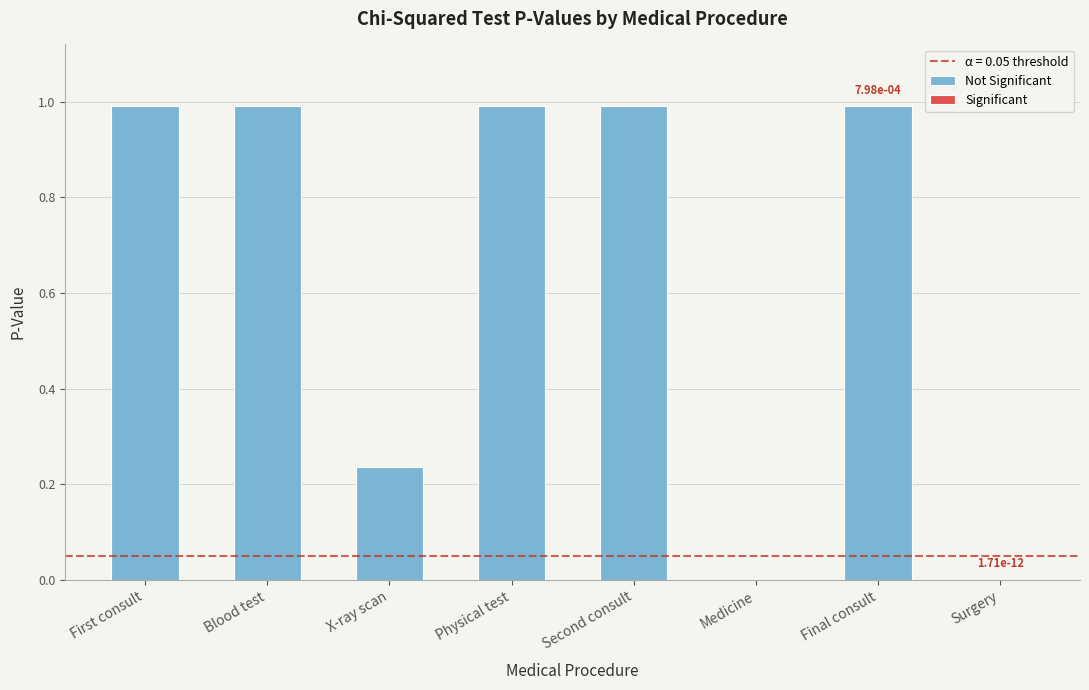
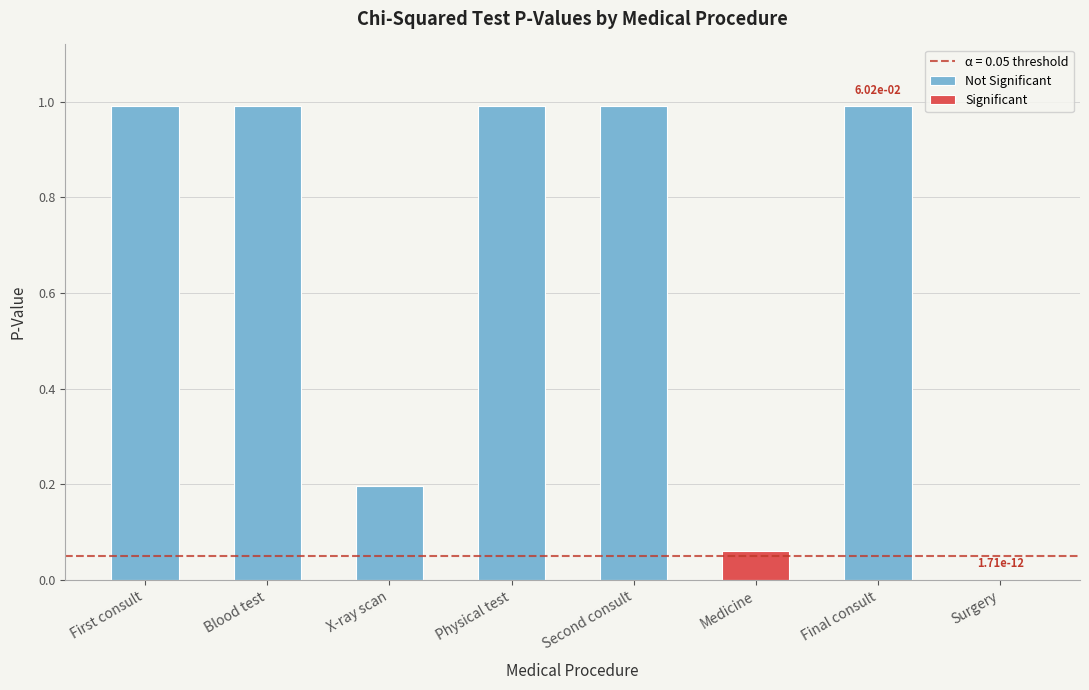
  {
    "Not Significant": {
-     "X-ray scan": "7.98e-04"
+     "X-ray scan": "6.02e-02"
    },
    "Significant": {
-     "Medicine": "0.00"
+     "Medicine": "0.06"
    }
  }
